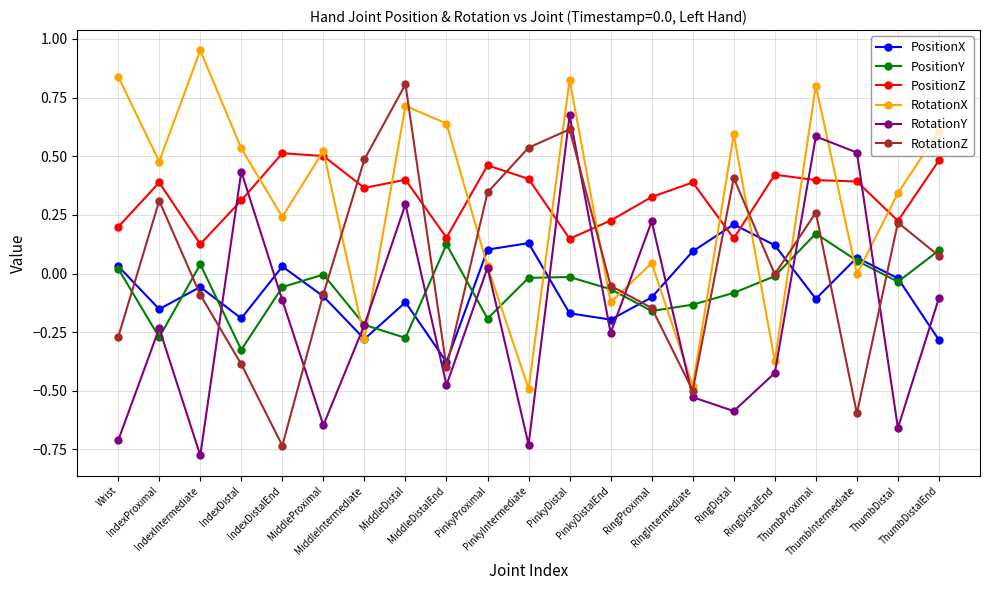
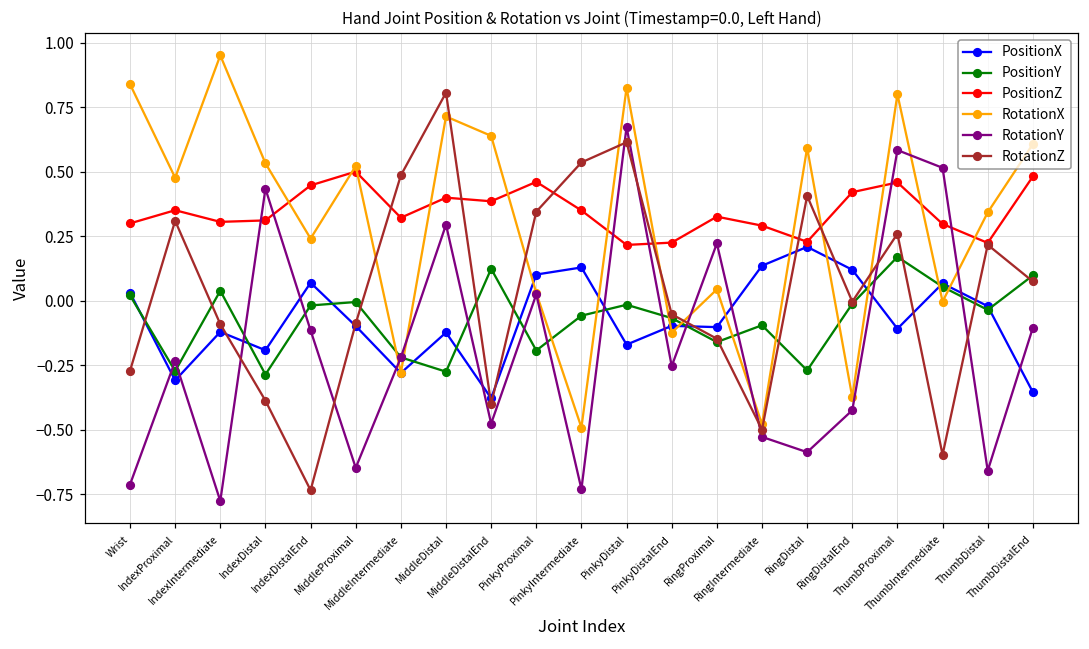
  {
    "PositionX": {
-     "IndexProximal": -0.15,
-     "IndexIntermediate": -0.06,
+     "IndexProximal": -0.31,
+     "IndexIntermediate": -0.12,
      "IndexDistal": -0.19,
-     "IndexDistalEnd": 0.03,
+     "IndexDistalEnd": 0.07,
      "MiddleDistal": -0.12,
      "MiddleDistalEnd": -0.38,
      "PinkyProximal": 0.10,
      "PinkyIntermediate": 0.13,
      "PinkyDistal": -0.17,
-     "PinkyDistalEnd": -0.20,
+     "PinkyDistalEnd": -0.10,
      "RingProximal": -0.10,
-     "RingIntermediate": 0.09,
+     "RingIntermediate": 0.14,
      "RingDistal": 0.21,
      "RingDistalEnd": 0.12,
      "ThumbProximal": -0.11,
      "ThumbIntermediate": 0.07,
      "ThumbDistal": -0.02,
-     "ThumbDistalEnd": -0.28
+     "ThumbDistalEnd": -0.35
    },
    "PositionY": {
      "IndexProximal": -0.27,
      "IndexIntermediate": 0.04,
-     "IndexDistal": -0.33,
-     "IndexDistalEnd": -0.06,
+     "IndexDistal": -0.29,
+     "IndexDistalEnd": -0.02,
      "MiddleProximal": 0.00,
      "MiddleDistal": -0.27,
      "MiddleDistalEnd": 0.12,
      "PinkyProximal": -0.19,
-     "PinkyIntermediate": -0.02,
+     "PinkyIntermediate": -0.06,
      "PinkyDistal": -0.01,
      "PinkyDistalEnd": -0.07,
      "RingProximal": -0.16,
-     "RingIntermediate": -0.13,
-     "RingDistal": -0.08,
+     "RingIntermediate": -0.09,
+     "RingDistal": -0.27,
      "ThumbProximal": 0.17,
      "ThumbIntermediate": 0.05,
      "ThumbDistal": -0.03,
      "ThumbDistalEnd": 0.10
    },
    "PositionZ": {
-     "Wrist": 0.20,
-     "IndexProximal": 0.39,
-     "IndexIntermediate": 0.13,
+     "Wrist": 0.30,
+     "IndexProximal": 0.35,
+     "IndexIntermediate": 0.31,
      "IndexDistal": 0.31,
-     "IndexDistalEnd": 0.51,
+     "IndexDistalEnd": 0.45,
      "MiddleProximal": 0.50,
-     "MiddleIntermediate": 0.37,
+     "MiddleIntermediate": 0.32,
      "MiddleDistal": 0.40,
-     "MiddleDistalEnd": 0.15,
+     "MiddleDistalEnd": 0.39,
      "PinkyProximal": 0.46,
-     "PinkyIntermediate": 0.40,
-     "PinkyDistal": 0.15,
+     "PinkyIntermediate": 0.35,
+     "PinkyDistal": 0.22,
      "PinkyDistalEnd": 0.23,
      "RingProximal": 0.33,
-     "RingIntermediate": 0.39,
-     "RingDistal": 0.15,
+     "RingIntermediate": 0.29,
+     "RingDistal": 0.23,
      "RingDistalEnd": 0.42,
-     "ThumbProximal": 0.40,
-     "ThumbIntermediate": 0.39,
+     "ThumbProximal": 0.46,
+     "ThumbIntermediate": 0.30,
      "ThumbDistalEnd": 0.48
    },
    "RotationX": {
      "Wrist": 0.84,
      "IndexProximal": 0.48,
      "IndexIntermediate": 0.95,
      "IndexDistal": 0.53,
      "IndexDistalEnd": 0.24,
      "MiddleProximal": 0.52,
      "MiddleDistal": 0.71,
      "MiddleDistalEnd": 0.64,
      "PinkyIntermediate": -0.49,
      "PinkyDistal": 0.83,
      "PinkyDistalEnd": -0.12,
      "RingProximal": 0.04,
      "RingIntermediate": -0.48,
      "RingDistal": 0.59,
      "RingDistalEnd": -0.37,
      "ThumbProximal": 0.80,
      "ThumbIntermediate": 0.00,
      "ThumbDistal": 0.34
    },
    "RotationY": {
      "Wrist": -0.71,
      "IndexProximal": -0.23,
      "IndexIntermediate": -0.78,
      "IndexDistal": 0.43,
      "IndexDistalEnd": -0.11,
      "MiddleProximal": -0.65,
      "MiddleDistal": 0.30,
      "MiddleDistalEnd": -0.48,
      "PinkyIntermediate": -0.73,
      "PinkyDistal": 0.67,
      "PinkyDistalEnd": -0.25,
      "RingProximal": 0.22,
      "RingIntermediate": -0.53,
      "RingDistal": -0.59,
      "RingDistalEnd": -0.42,
      "ThumbProximal": 0.58,
      "ThumbIntermediate": 0.52,
      "ThumbDistal": -0.66,
      "ThumbDistalEnd": -0.10
    },
    "RotationZ": {
      "Wrist": -0.27,
      "IndexProximal": 0.31,
      "IndexIntermediate": -0.09,
      "IndexDistal": -0.39,
      "IndexDistalEnd": -0.73,
      "MiddleIntermediate": 0.49,
      "MiddleDistal": 0.81,
      "MiddleDistalEnd": -0.40,
      "PinkyProximal": 0.35,
      "PinkyIntermediate": 0.54,
      "PinkyDistal": 0.61,
      "PinkyDistalEnd": -0.05,
      "RingProximal": -0.15,
      "RingIntermediate": -0.50,
      "RingDistal": 0.41,
      "ThumbProximal": 0.26,
      "ThumbIntermediate": -0.60,
      "ThumbDistalEnd": 0.08
    }
  }
